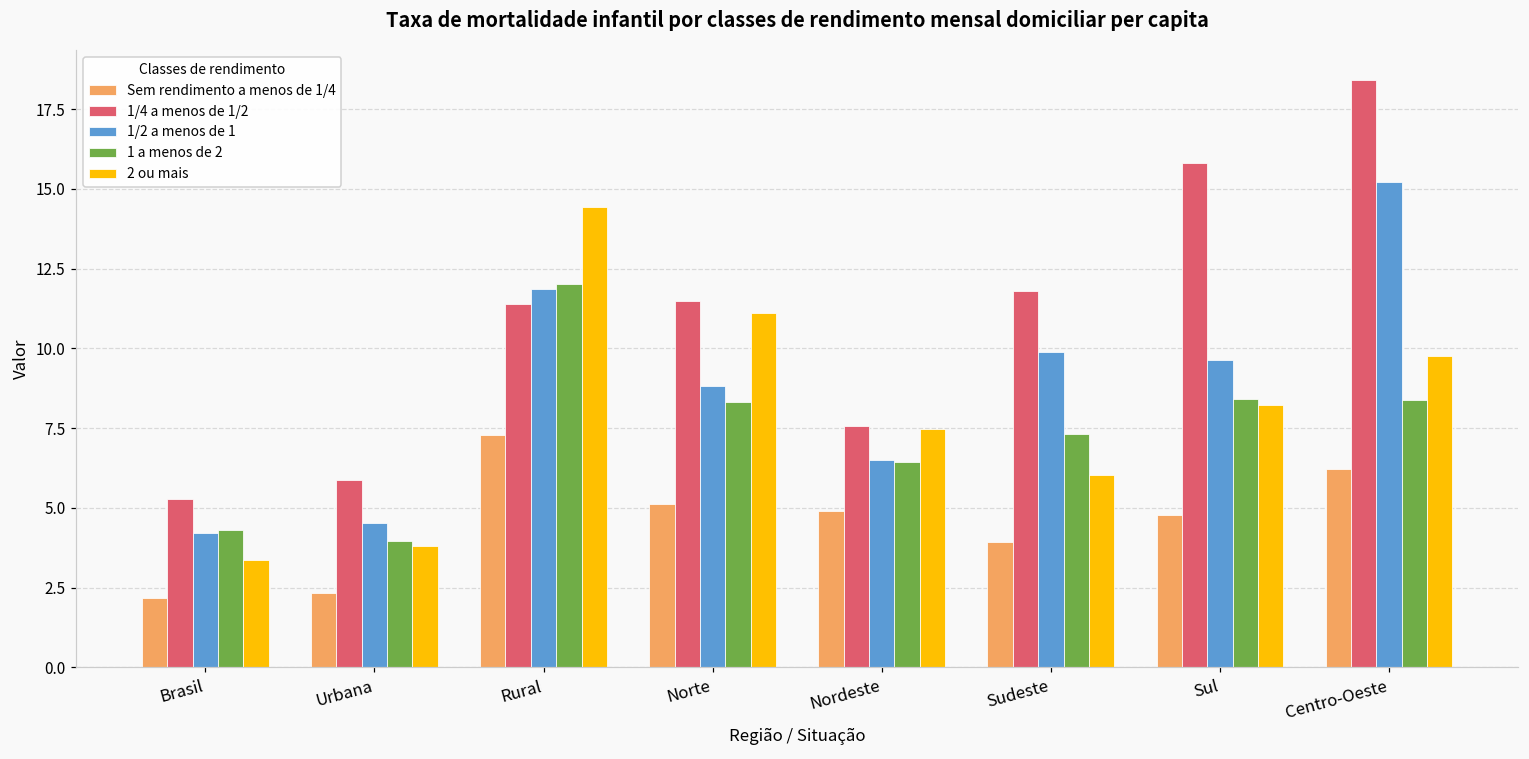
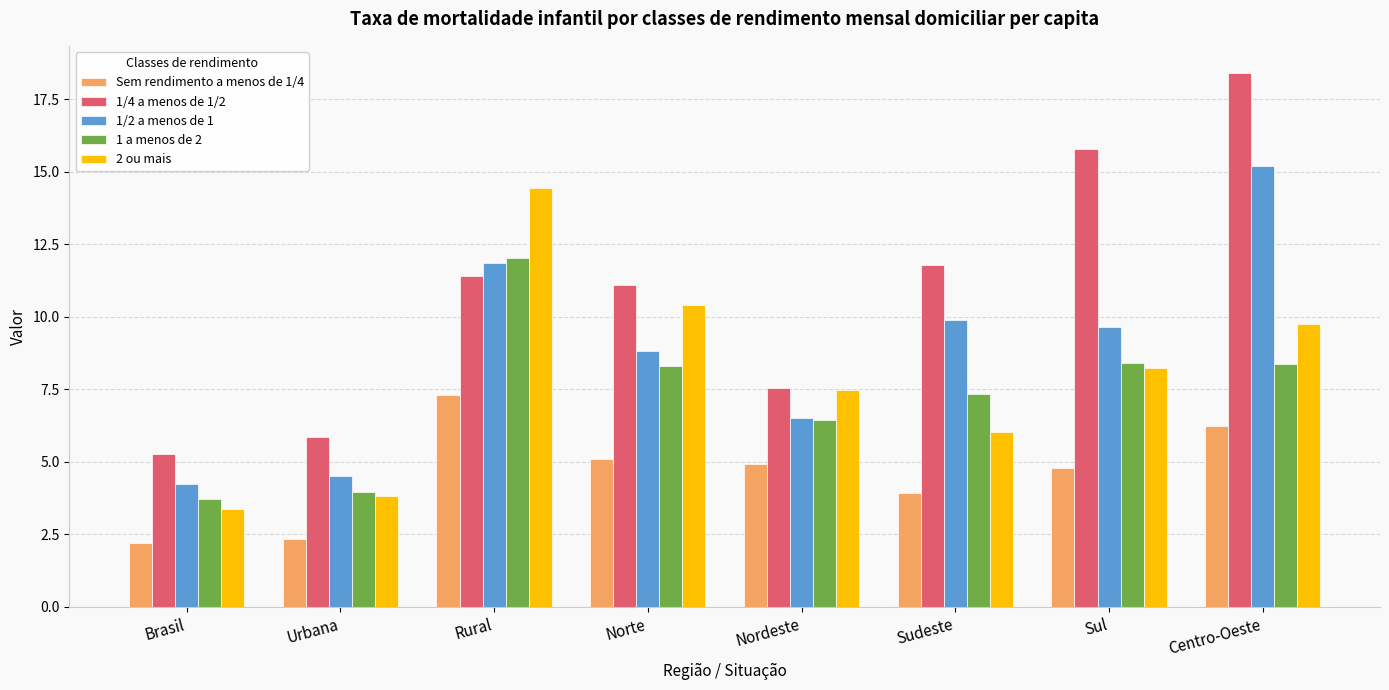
  {
    "Sem rendimento a menos de 1/4": {
      "Brasil": 2.2,
      "Urbana": 2.3,
      "Rural": 7.3,
      "Norte": 5.1,
      "Nordeste": 4.9,
      "Sudeste": 3.9,
      "Sul": 4.8,
      "Centro-Oeste": 6.2
    },
    "1/4 a menos de 1/2": {
      "Brasil": 5.3,
      "Urbana": 5.9,
      "Rural": 11.4,
-     "Norte": 11.5,
+     "Norte": 11.1,
      "Nordeste": 7.6,
      "Sudeste": 11.8,
      "Sul": 15.8,
      "Centro-Oeste": 18.4
    },
    "1/2 a menos de 1": {
      "Brasil": 4.2,
      "Urbana": 4.5,
      "Rural": 11.9,
      "Norte": 8.8,
      "Nordeste": 6.5,
      "Sudeste": 9.9,
      "Sul": 9.6,
      "Centro-Oeste": 15.2
    },
    "1 a menos de 2": {
-     "Brasil": 4.3,
+     "Brasil": 3.7,
      "Urbana": 4.0,
      "Rural": 12.0,
      "Norte": 8.3,
      "Nordeste": 6.4,
      "Sudeste": 7.3,
      "Sul": 8.4,
      "Centro-Oeste": 8.4
    },
    "2 ou mais": {
      "Brasil": 3.4,
      "Urbana": 3.8,
      "Rural": 14.4,
-     "Norte": 11.1,
+     "Norte": 10.4,
      "Nordeste": 7.5,
      "Sudeste": 6.0,
      "Sul": 8.2,
      "Centro-Oeste": 9.8
    }
  }
